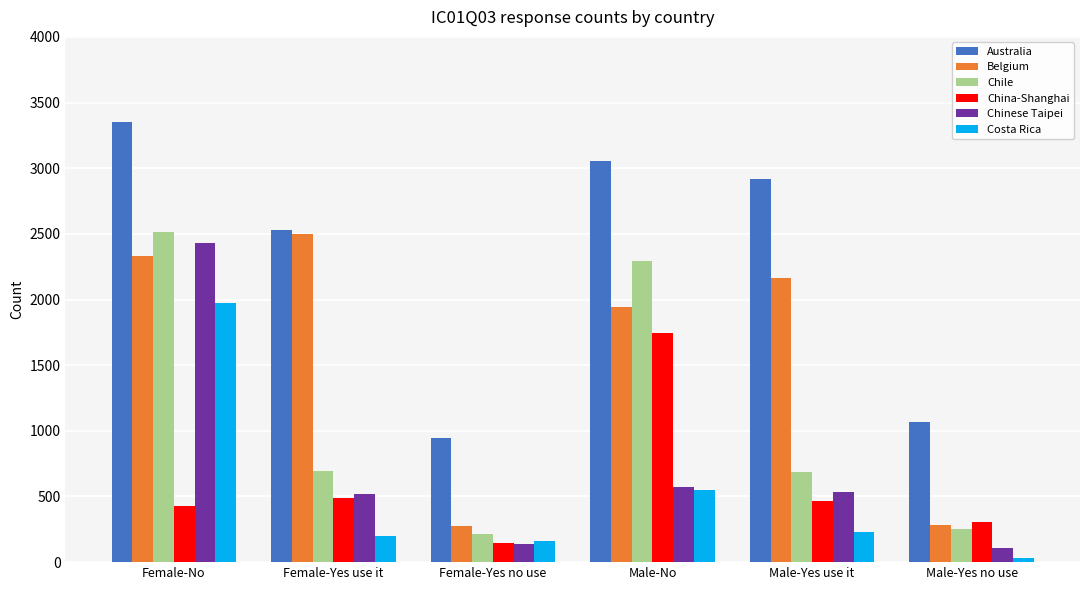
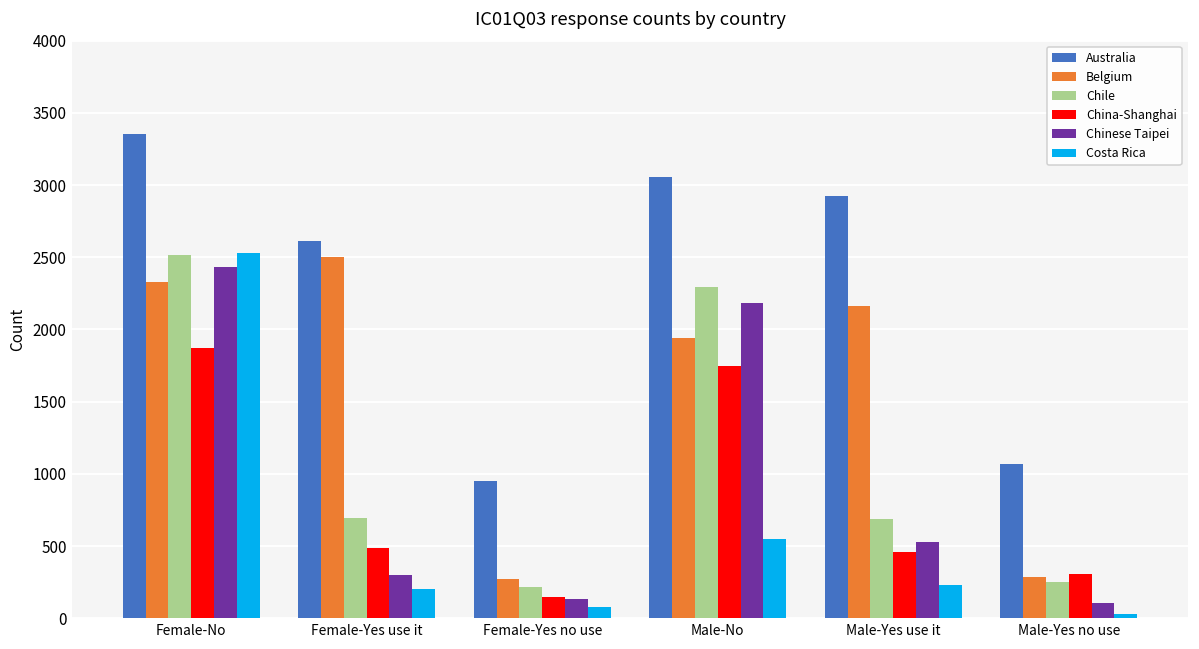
  {
    "Australia": {
      "Female-No": 3350,
-     "Female-Yes use it": 2530,
+     "Female-Yes use it": 2610,
      "Female-Yes no use": 950,
      "Male-No": 3060,
      "Male-Yes use it": 2920,
      "Male-Yes no use": 1070
    },
    "Belgium": {
      "Female-No": 2330,
      "Female-Yes use it": 2500,
      "Female-Yes no use": 280,
      "Male-No": 1940,
      "Male-Yes use it": 2160,
      "Male-Yes no use": 290
    },
    "Chile": {
      "Female-No": 2510,
      "Female-Yes use it": 690,
      "Female-Yes no use": 220,
      "Male-No": 2290,
      "Male-Yes use it": 690,
      "Male-Yes no use": 260
    },
    "China-Shanghai": {
-     "Female-No": 420,
+     "Female-No": 1870,
      "Female-Yes use it": 490,
      "Female-Yes no use": 150,
      "Male-No": 1750,
      "Male-Yes use it": 460,
      "Male-Yes no use": 310
    },
    "Chinese Taipei": {
      "Female-No": 2430,
-     "Female-Yes use it": 520,
+     "Female-Yes use it": 300,
      "Female-Yes no use": 140,
-     "Male-No": 570,
+     "Male-No": 2180,
      "Male-Yes use it": 530,
      "Male-Yes no use": 110
    },
    "Costa Rica": {
-     "Female-No": 1970,
+     "Female-No": 2530,
      "Female-Yes use it": 200,
-     "Female-Yes no use": 160,
+     "Female-Yes no use": 80,
      "Male-No": 550,
      "Male-Yes use it": 230,
      "Male-Yes no use": 30
    }
  }
